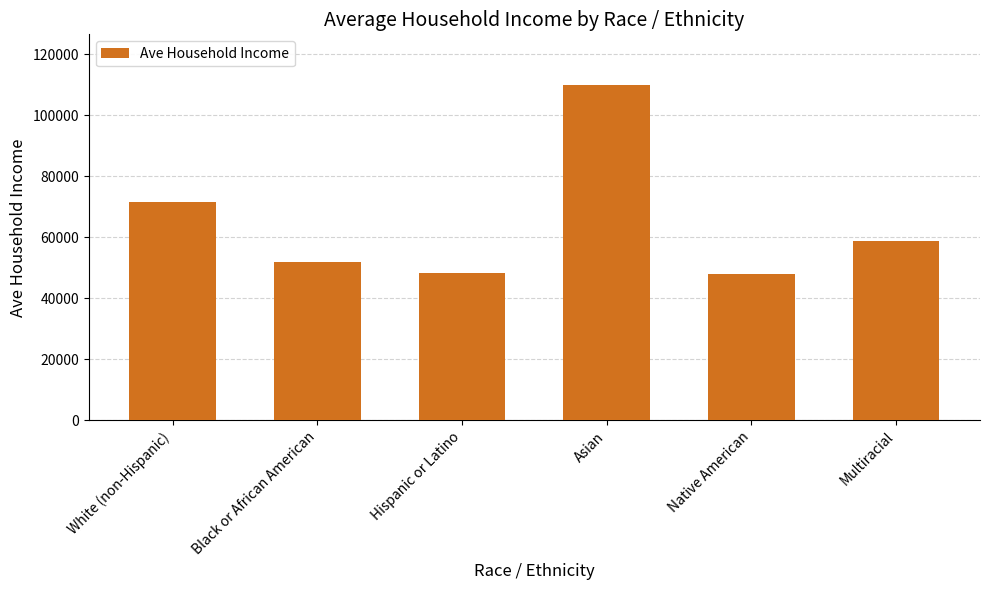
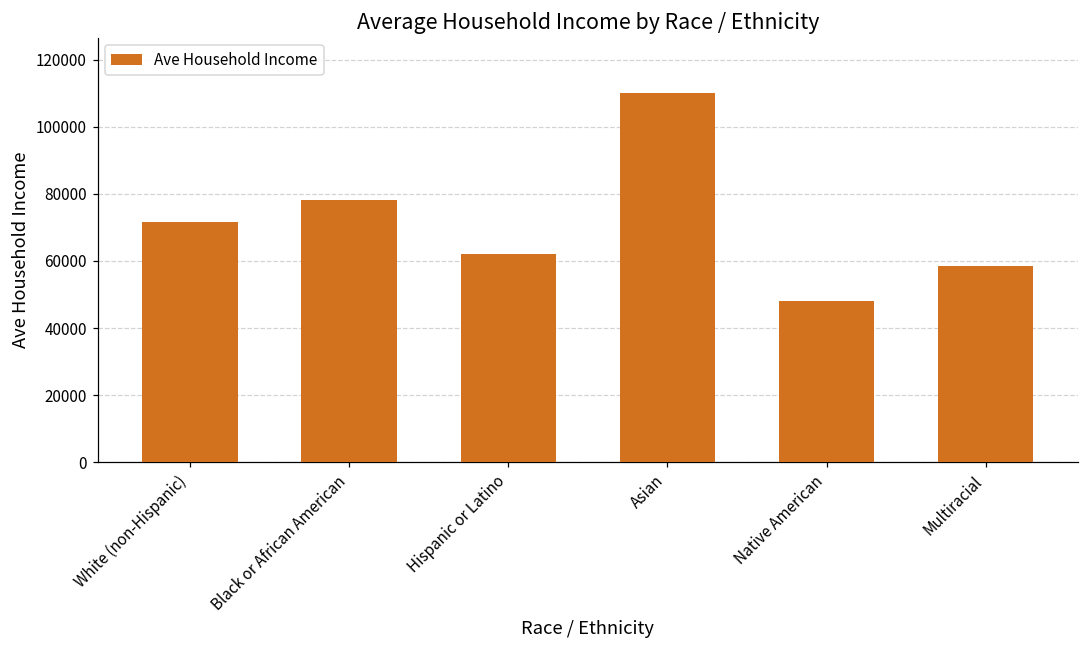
  {
    "White (non-Hispanic)": 71000,
-   "Black or African American": 52000,
-   "Hispanic or Latino": 48000,
+   "Black or African American": 78000,
+   "Hispanic or Latino": 62000,
    "Asian": 110000,
    "Native American": 48000,
    "Multiracial": 59000
  }
